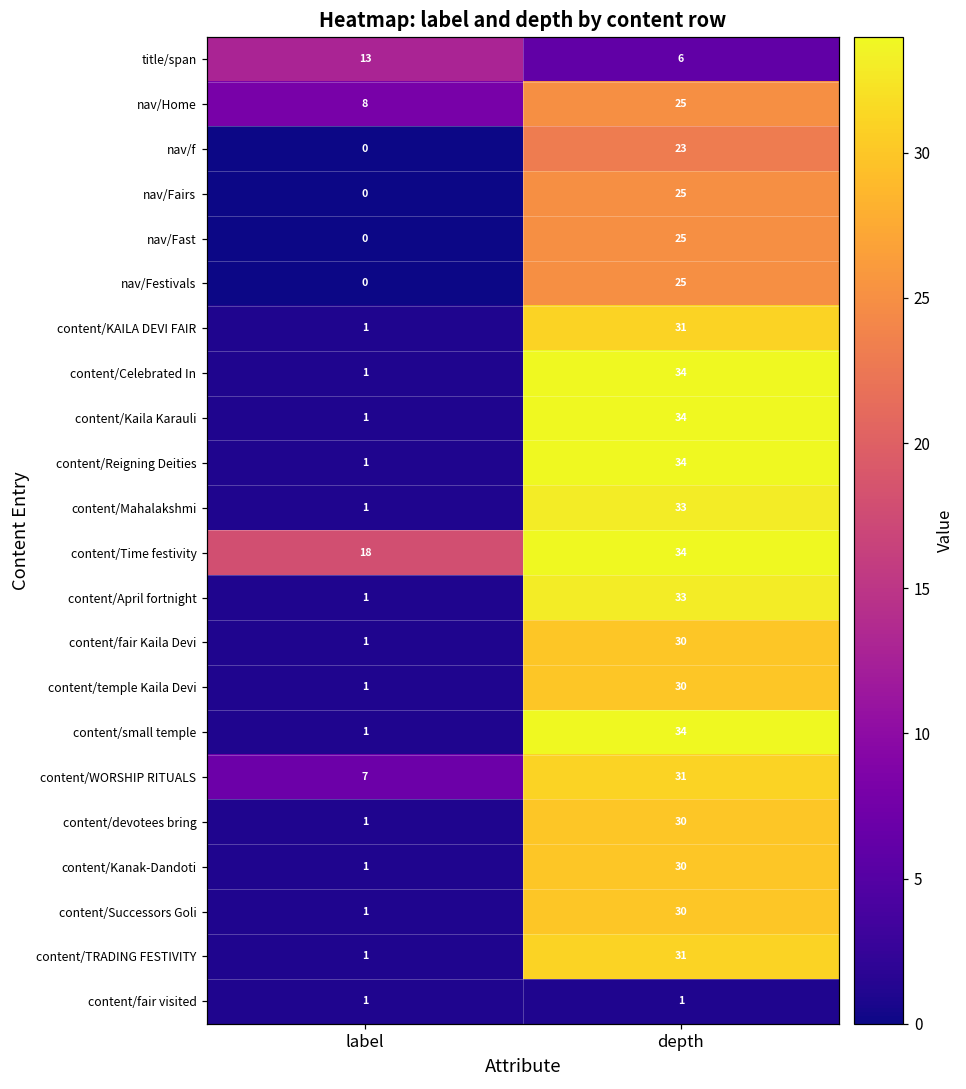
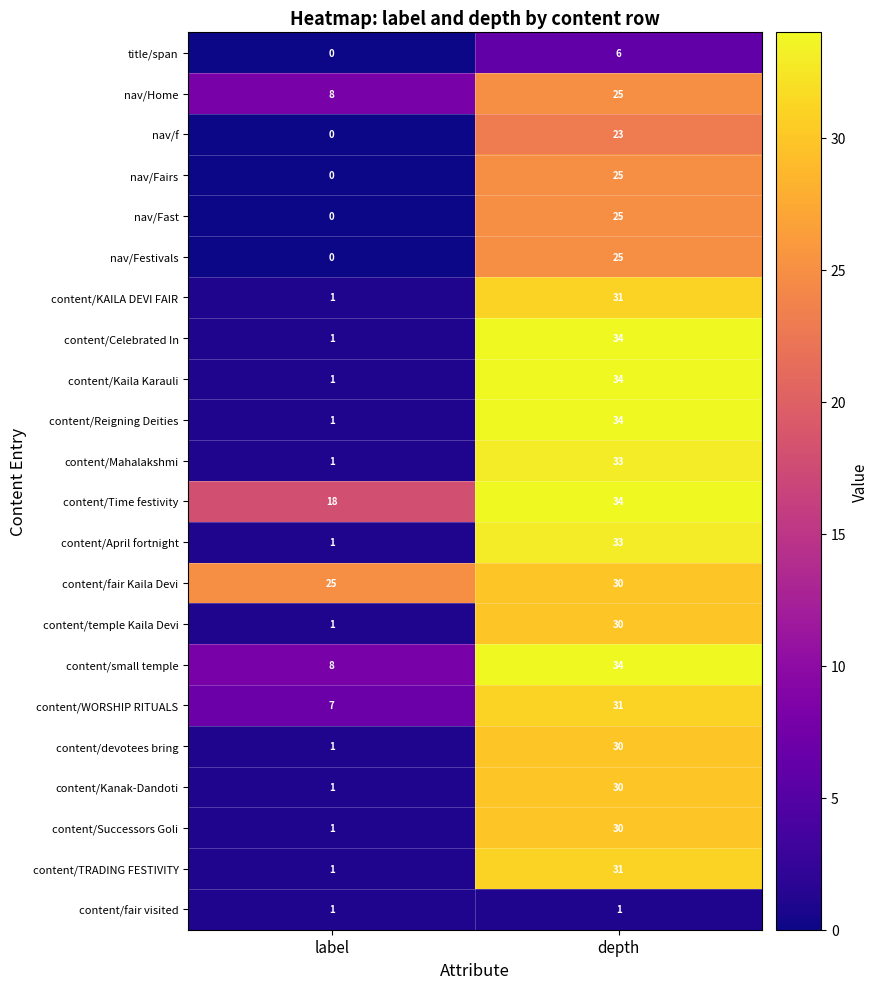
  {
    "title/span": {
-     "label": 13,
+     "label": 0,
      "depth": 6
    },
    "nav/Home": {
      "label": 8,
      "depth": 25
    },
    "nav/f": {
      "label": 0,
      "depth": 23
    },
    "nav/Fairs": {
      "label": 0,
      "depth": 25
    },
    "nav/Fast": {
      "label": 0,
      "depth": 25
    },
    "nav/Festivals": {
      "label": 0,
      "depth": 25
    },
    "content/KAILA DEVI FAIR": {
      "label": 1,
      "depth": 31
    },
    "content/Celebrated In": {
      "label": 1,
      "depth": 34
    },
    "content/Kaila Karauli": {
      "label": 1,
      "depth": 34
    },
    "content/Reigning Deities": {
      "label": 1,
      "depth": 34
    },
    "content/Mahalakshmi": {
      "label": 1,
      "depth": 33
    },
    "content/Time festivity": {
      "label": 18,
      "depth": 34
    },
    "content/April fortnight": {
      "label": 1,
      "depth": 33
    },
    "content/fair Kaila Devi": {
-     "label": 1,
+     "label": 25,
      "depth": 30
    },
    "content/temple Kaila Devi": {
      "label": 1,
      "depth": 30
    },
    "content/small temple": {
-     "label": 1,
+     "label": 8,
      "depth": 34
    },
    "content/WORSHIP RITUALS": {
      "label": 7,
      "depth": 31
    },
    "content/devotees bring": {
      "label": 1,
      "depth": 30
    },
    "content/Kanak-Dandoti": {
      "label": 1,
      "depth": 30
    },
    "content/Successors Goli": {
      "label": 1,
      "depth": 30
    },
    "content/TRADING FESTIVITY": {
      "label": 1,
      "depth": 31
    },
    "content/fair visited": {
      "label": 1,
      "depth": 1
    }
  }
